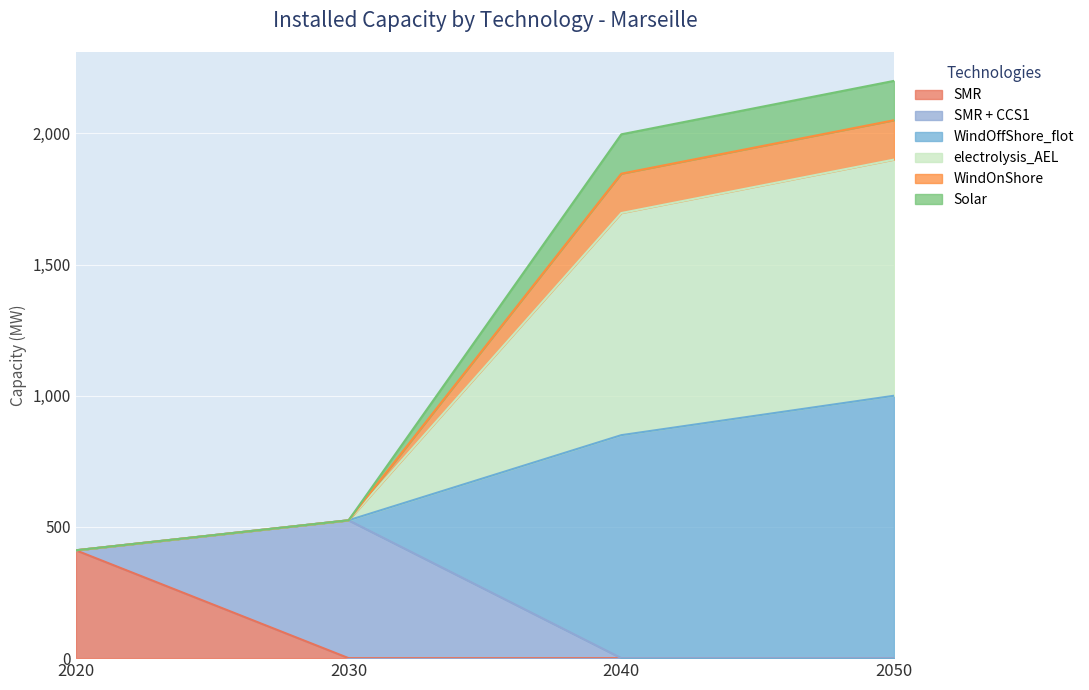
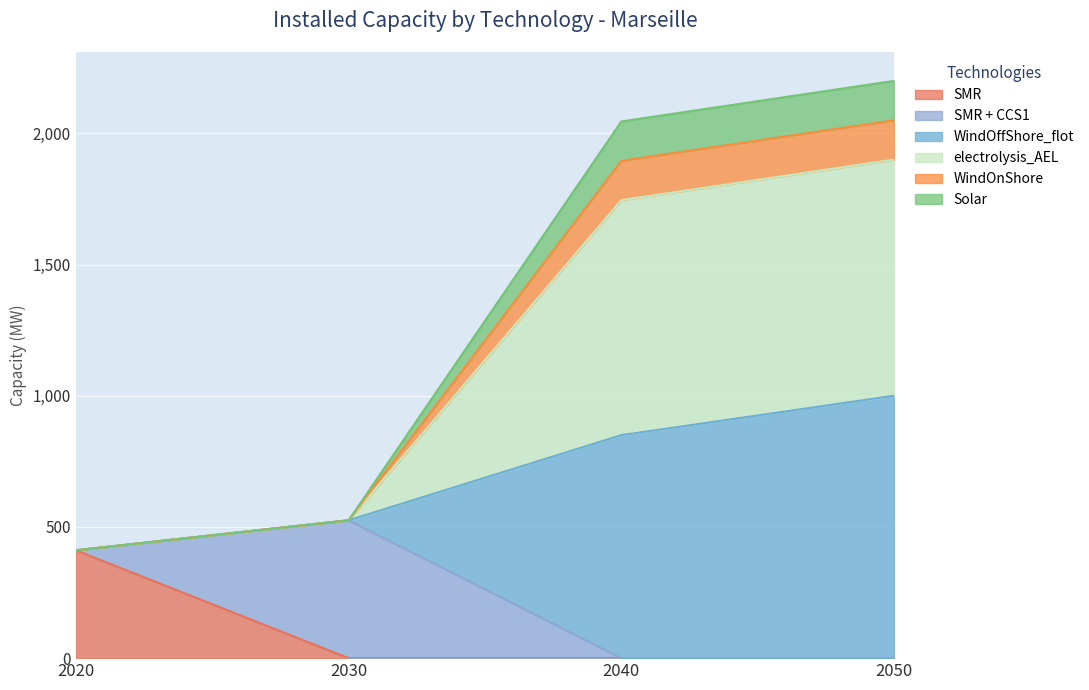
  {
    "electrolysis_AEL": {
-     "2040": 850,
+     "2040": 900,
      "2050": 900
    },
    "Solar": {
      "2040": 150,
      "2050": 150
    }
  }
